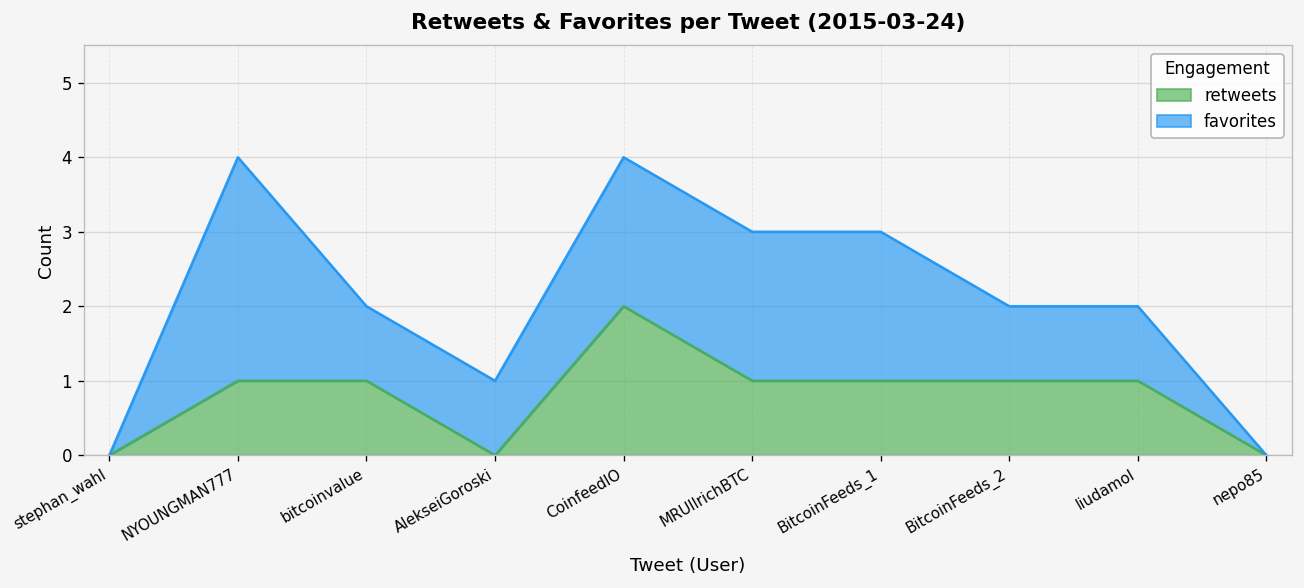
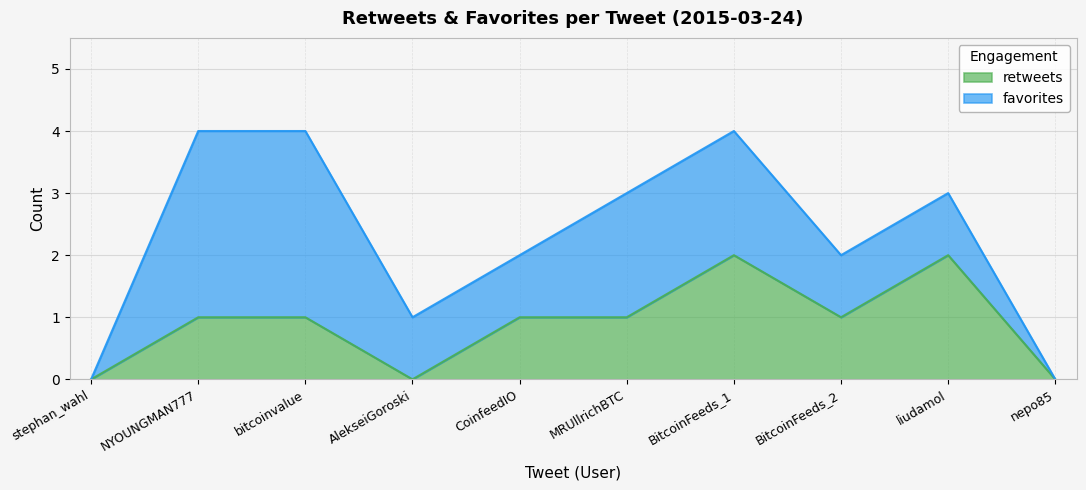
  {
    "retweets": {
      "NYOUNGMAN777": 1,
      "bitcoinvalue": 1,
      "AlekseiGoroski": 0,
-     "CoinfeedIO": 2,
+     "CoinfeedIO": 1,
      "MRUllrichBTC": 1,
-     "BitcoinFeeds_1": 1,
+     "BitcoinFeeds_1": 2,
      "BitcoinFeeds_2": 1,
-     "liudamol": 1
+     "liudamol": 2
    },
    "favorites": {
      "NYOUNGMAN777": 3,
-     "bitcoinvalue": 1,
+     "bitcoinvalue": 3,
      "AlekseiGoroski": 1,
-     "CoinfeedIO": 2,
+     "CoinfeedIO": 1,
      "MRUllrichBTC": 2,
      "BitcoinFeeds_1": 2,
      "BitcoinFeeds_2": 1,
      "liudamol": 1
    }
  }
